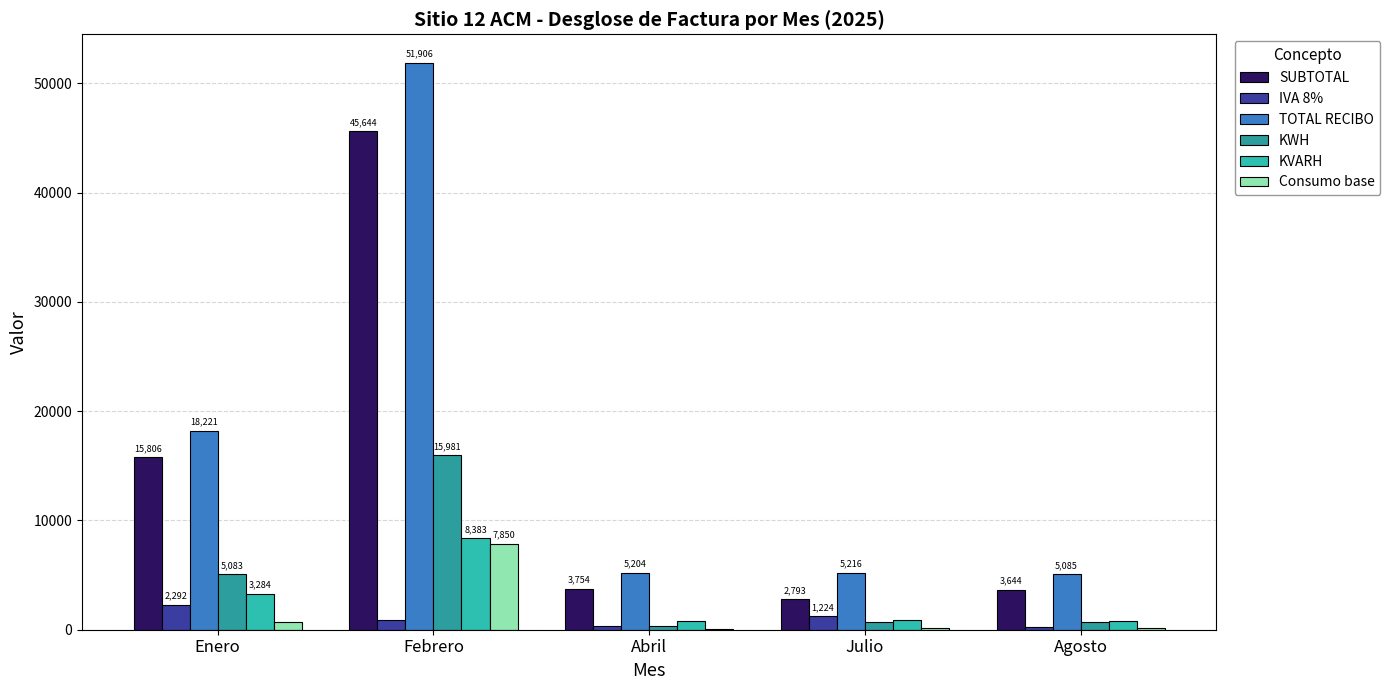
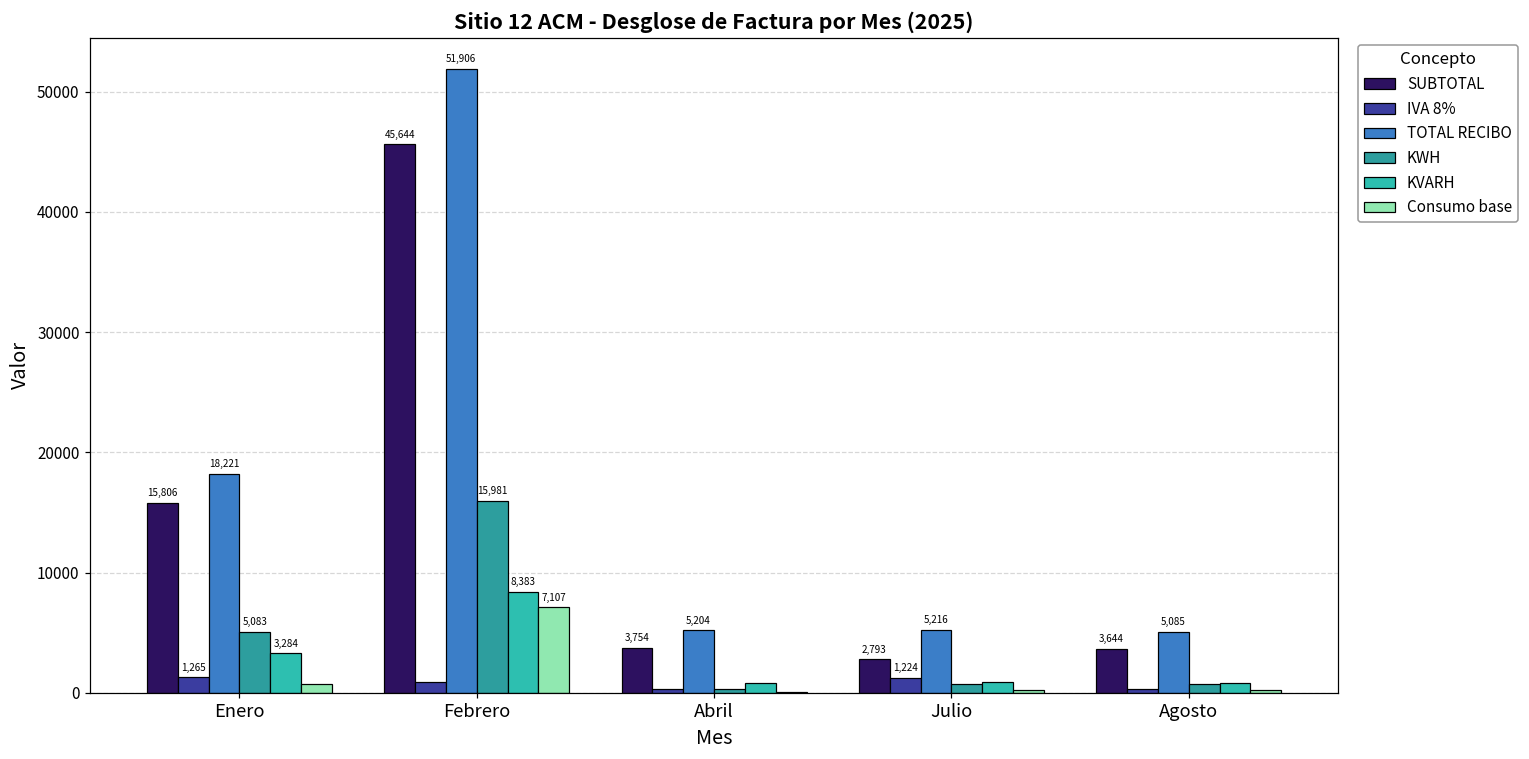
  {
    "SUBTOTAL": {
      "Enero": "15,806",
      "Febrero": "45,644",
      "Abril": "3,754",
      "Julio": "2,793",
      "Agosto": "3,644"
    },
    "IVA 8%": {
-     "Enero": "2,292",
+     "Enero": "1,265",
      "Julio": "1,224"
    },
    "Consumo base": {
-     "Febrero": "7,850"
+     "Febrero": "7,107"
    }
  }
